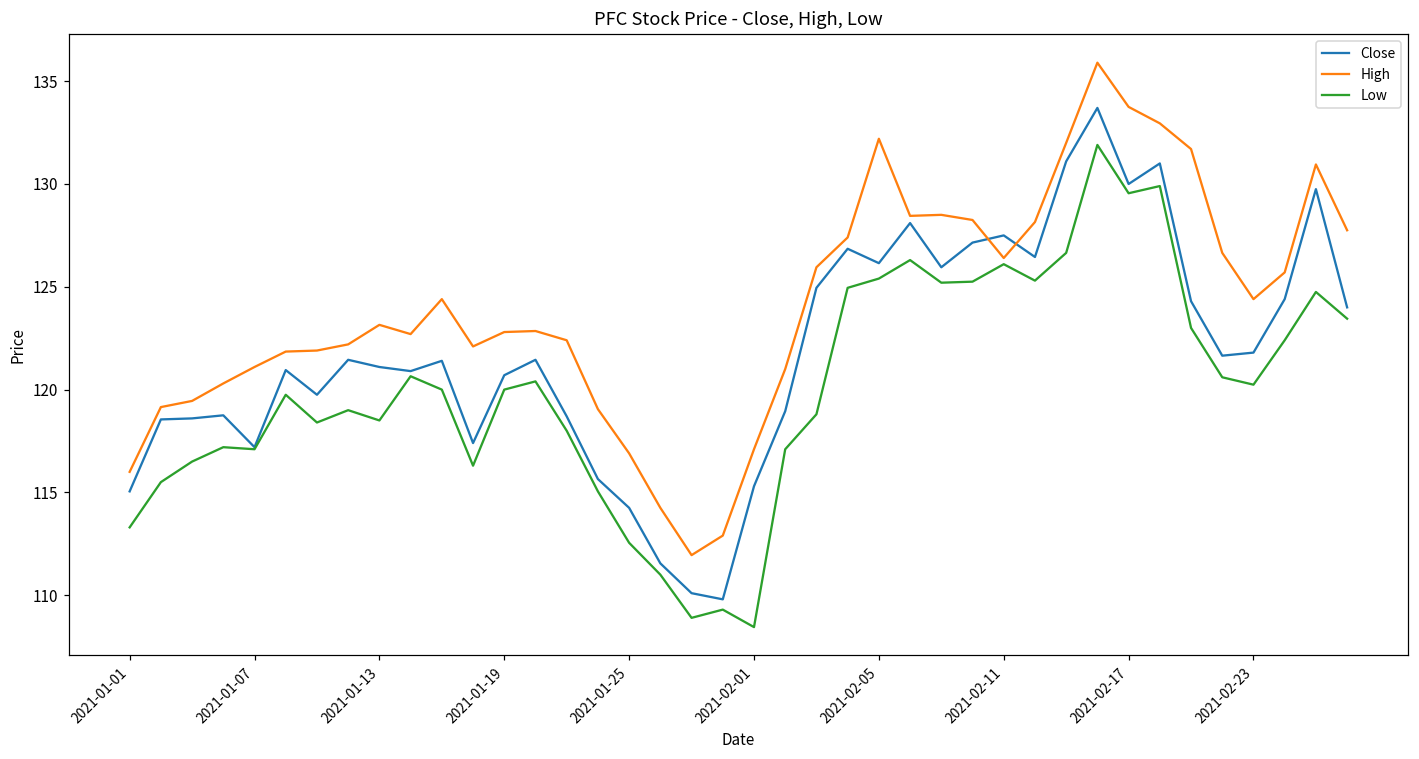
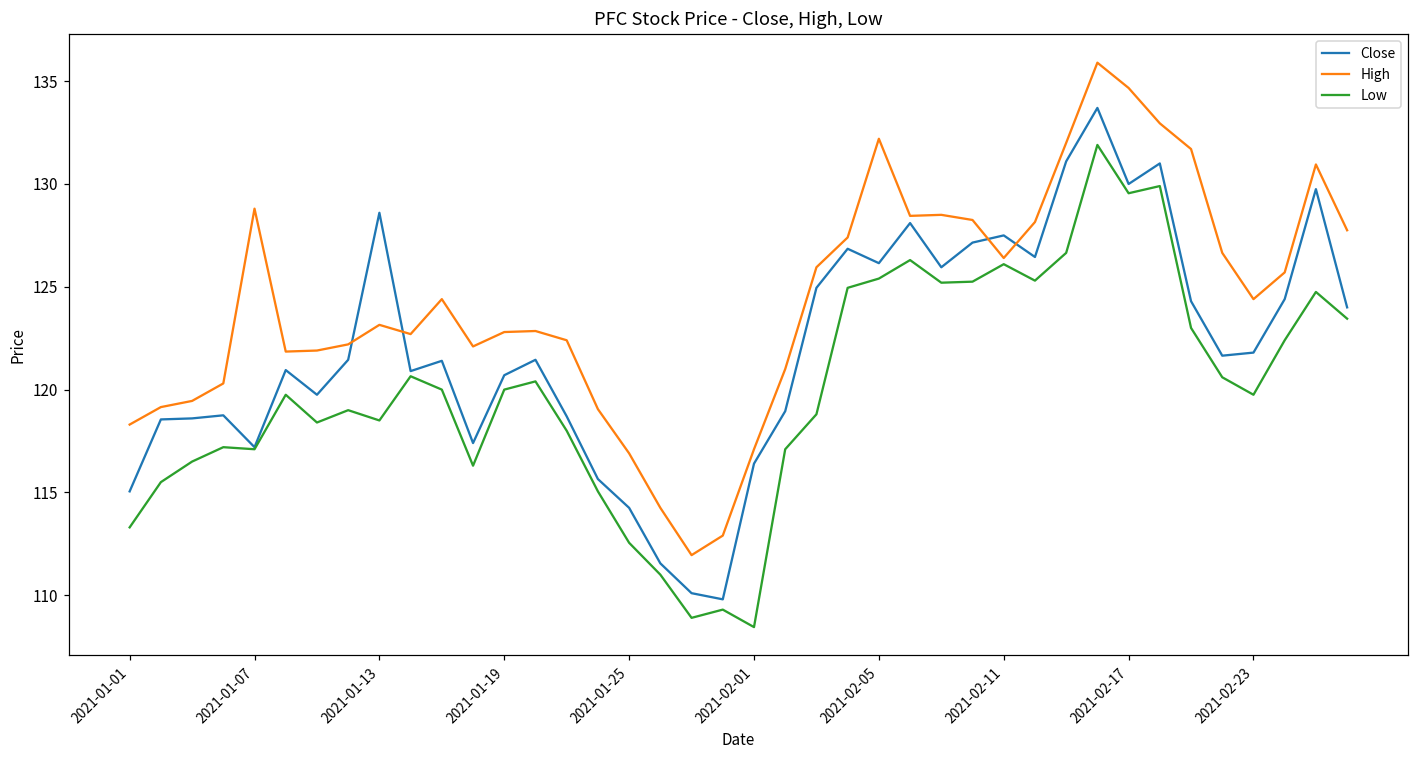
  {
    "Close": {
      "2021-01-01": 115.1,
-     "2021-01-13": 121.1,
+     "2021-01-13": 128.6,
      "2021-01-19": 120.7,
      "2021-01-25": 114.3,
-     "2021-02-01": 115.3,
+     "2021-02-01": 116.4,
      "2021-02-05": 126.2,
      "2021-02-11": 127.5,
      "2021-02-17": 130.0,
      "2021-02-23": 121.8
    },
    "High": {
-     "2021-01-01": 116.0,
-     "2021-01-07": 121.1,
+     "2021-01-01": 118.3,
+     "2021-01-07": 128.8,
      "2021-01-13": 123.2,
      "2021-01-19": 122.8,
      "2021-01-25": 116.9,
      "2021-02-01": 117.1,
      "2021-02-05": 132.2,
      "2021-02-11": 126.4,
-     "2021-02-17": 133.8,
+     "2021-02-17": 134.7,
      "2021-02-23": 124.4
    },
    "Low": {
      "2021-01-01": 113.3,
      "2021-01-13": 118.5,
      "2021-01-19": 120.0,
      "2021-01-25": 112.6,
      "2021-02-01": 108.5,
      "2021-02-05": 125.4,
      "2021-02-11": 126.1,
      "2021-02-17": 129.6,
-     "2021-02-23": 120.2
+     "2021-02-23": 119.8
    }
  }
